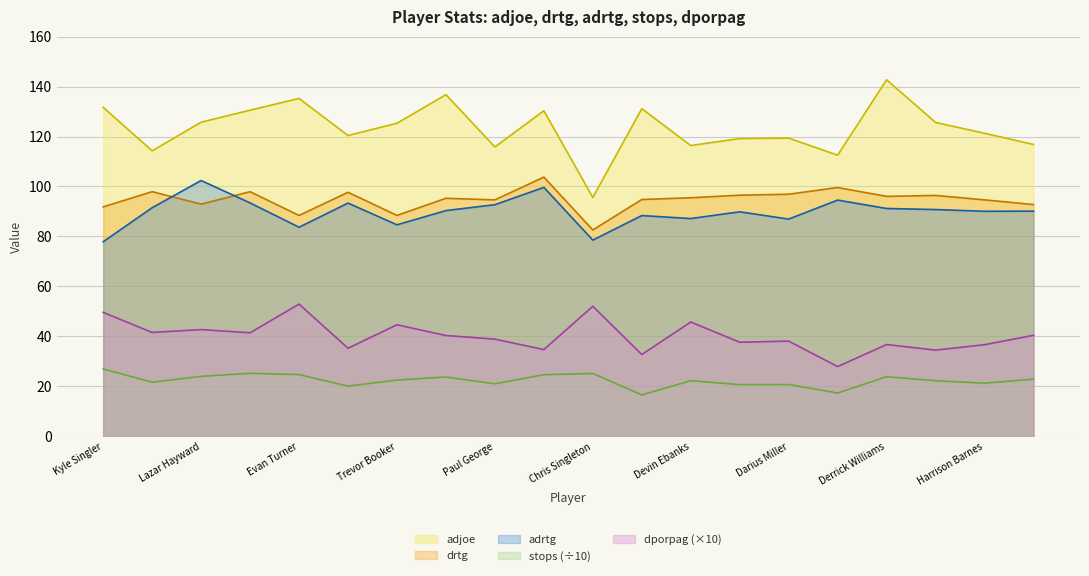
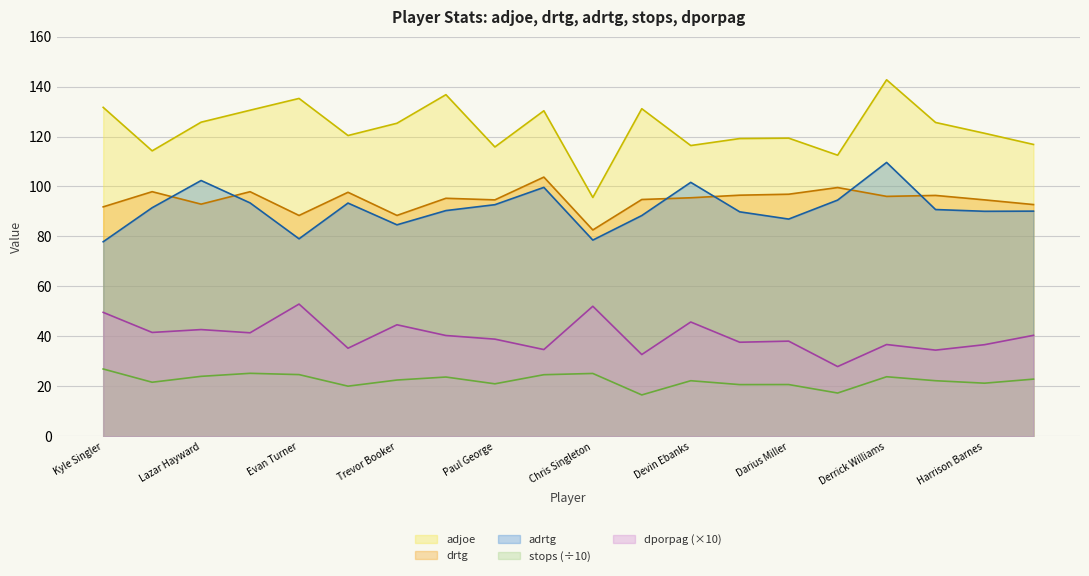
  {
    "adrtg": {
      "Kyle Singler": 78,
      "Lazar Hayward": 102,
-     "Evan Turner": 84,
+     "Evan Turner": 79,
      "Trevor Booker": 85,
      "Paul George": 93,
      "Chris Singleton": 79,
-     "Devin Ebanks": 87,
+     "Devin Ebanks": 102,
      "Darius Miller": 87,
-     "Derrick Williams": 91,
+     "Derrick Williams": 110,
      "Harrison Barnes": 90
    }
  }
